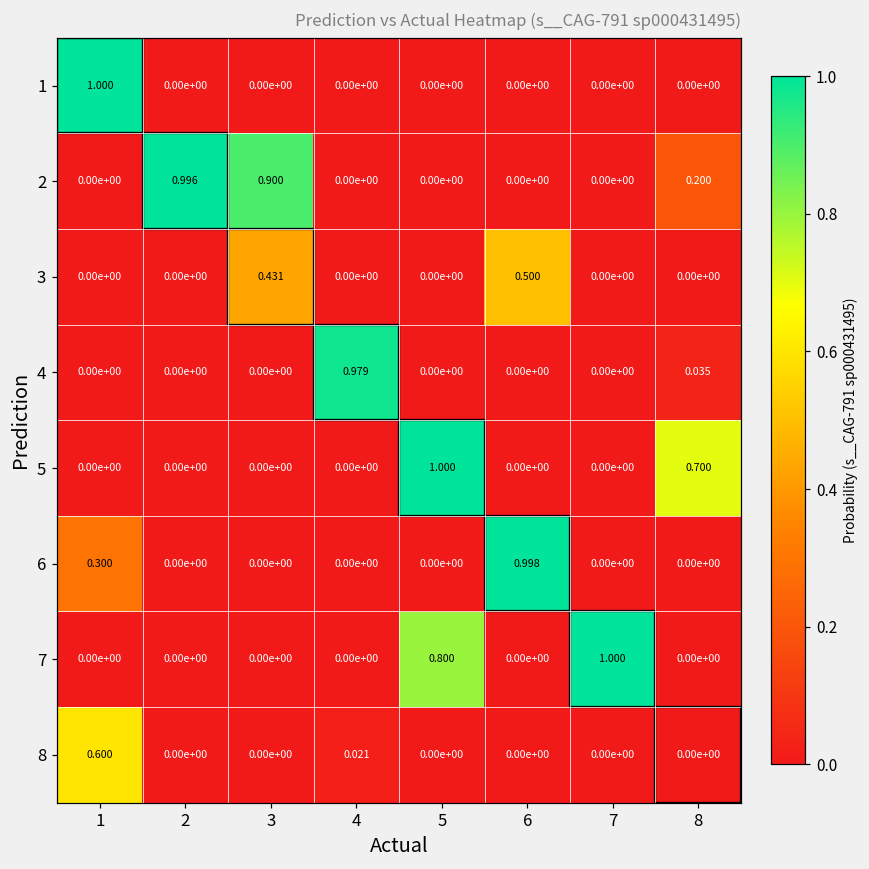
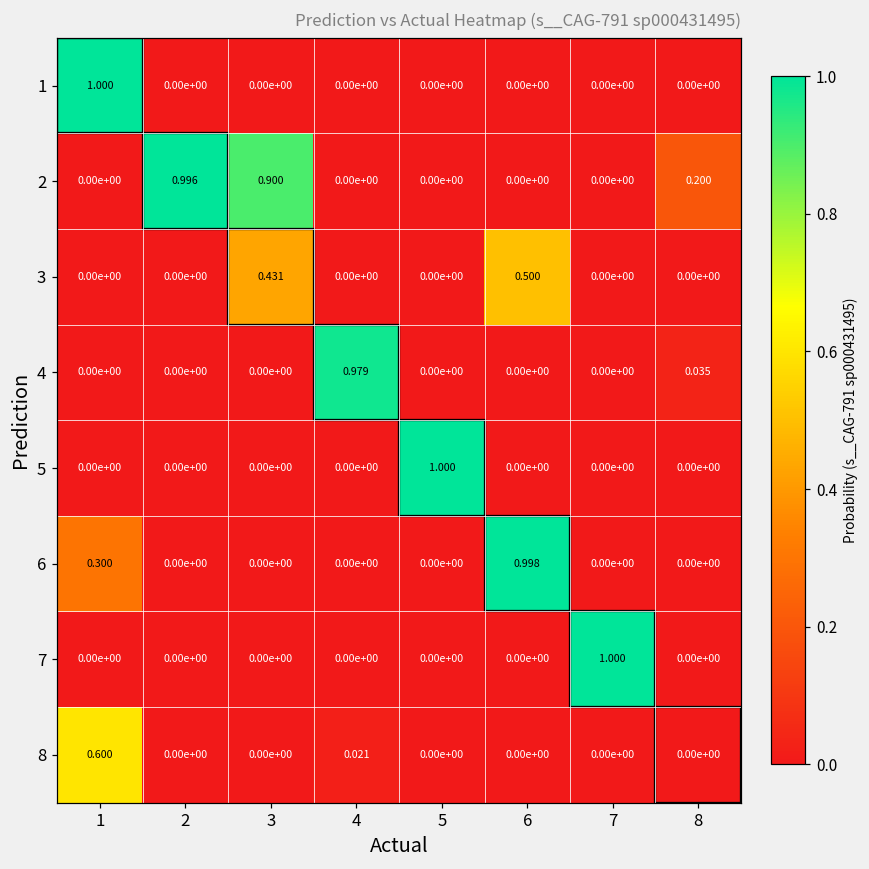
  {
    "1": {
      "1": "1.000",
      "2": "0.00e+00",
      "3": "0.00e+00",
      "4": "0.00e+00",
      "5": "0.00e+00",
      "6": "0.00e+00",
      "7": "0.00e+00",
      "8": "0.00e+00"
    },
    "2": {
      "1": "0.00e+00",
      "2": "0.996",
      "3": "0.900",
      "4": "0.00e+00",
      "5": "0.00e+00",
      "6": "0.00e+00",
      "7": "0.00e+00",
      "8": "0.200"
    },
    "3": {
      "1": "0.00e+00",
      "2": "0.00e+00",
      "3": "0.431",
      "4": "0.00e+00",
      "5": "0.00e+00",
      "6": "0.500",
      "7": "0.00e+00",
      "8": "0.00e+00"
    },
    "4": {
      "1": "0.00e+00",
      "2": "0.00e+00",
      "3": "0.00e+00",
      "4": "0.979",
      "5": "0.00e+00",
      "6": "0.00e+00",
      "7": "0.00e+00",
      "8": "0.035"
    },
    "5": {
      "1": "0.00e+00",
      "2": "0.00e+00",
      "3": "0.00e+00",
      "4": "0.00e+00",
      "5": "1.000",
      "6": "0.00e+00",
      "7": "0.00e+00",
-     "8": "0.700"
+     "8": "0.00e+00"
    },
    "6": {
      "1": "0.300",
      "2": "0.00e+00",
      "3": "0.00e+00",
      "4": "0.00e+00",
      "5": "0.00e+00",
      "6": "0.998",
      "7": "0.00e+00",
      "8": "0.00e+00"
    },
    "7": {
      "1": "0.00e+00",
      "2": "0.00e+00",
      "3": "0.00e+00",
      "4": "0.00e+00",
-     "5": "0.800",
+     "5": "0.00e+00",
      "6": "0.00e+00",
      "7": "1.000",
      "8": "0.00e+00"
    },
    "8": {
      "1": "0.600",
      "2": "0.00e+00",
      "3": "0.00e+00",
      "4": "0.021",
      "5": "0.00e+00",
      "6": "0.00e+00",
      "7": "0.00e+00",
      "8": "0.00e+00"
    }
  }
